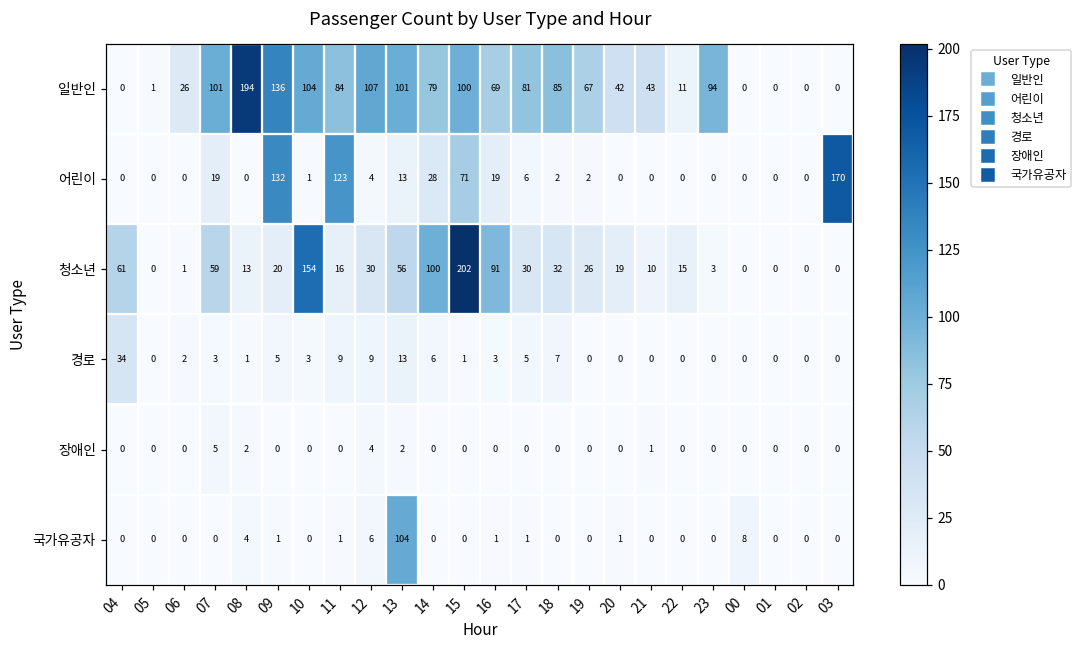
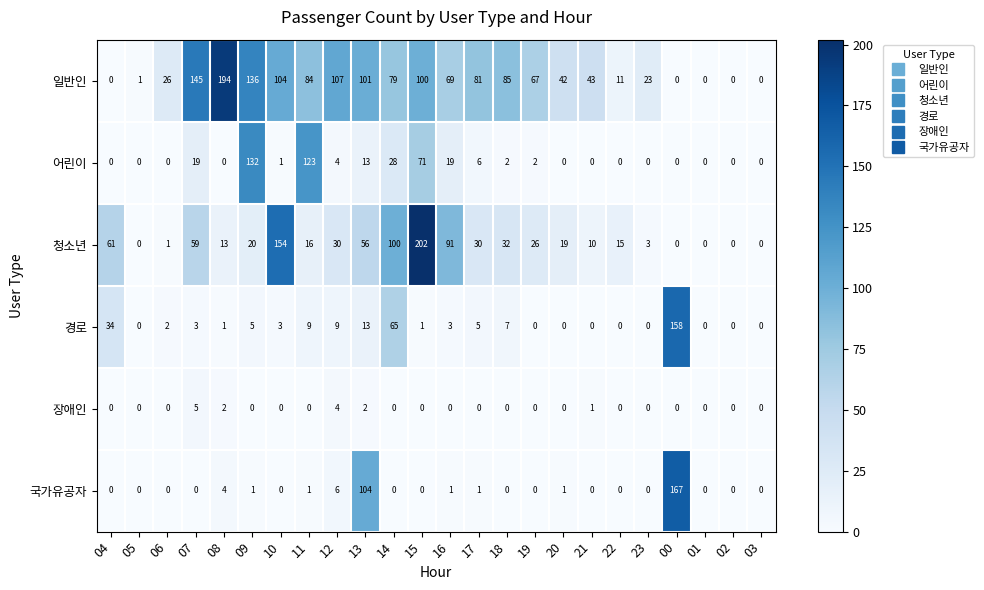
  {
    "일반인": {
      "04": 0,
      "05": 1,
      "06": 26,
-     "07": 101,
+     "07": 145,
      "08": 194,
      "09": 136,
      "10": 104,
      "11": 84,
      "12": 107,
      "13": 101,
      "14": 79,
      "15": 100,
      "16": 69,
      "17": 81,
      "18": 85,
      "19": 67,
      "20": 42,
      "21": 43,
      "22": 11,
-     "23": 94,
+     "23": 23,
      "00": 0,
      "01": 0,
      "02": 0,
      "03": 0
    },
    "어린이": {
      "04": 0,
      "05": 0,
      "06": 0,
      "07": 19,
      "08": 0,
      "09": 132,
      "10": 1,
      "11": 123,
      "12": 4,
      "13": 13,
      "14": 28,
      "15": 71,
      "16": 19,
      "17": 6,
      "18": 2,
      "19": 2,
      "20": 0,
      "21": 0,
      "22": 0,
      "23": 0,
      "00": 0,
      "01": 0,
      "02": 0,
-     "03": 170
+     "03": 0
    },
    "청소년": {
      "04": 61,
      "05": 0,
      "06": 1,
      "07": 59,
      "08": 13,
      "09": 20,
      "10": 154,
      "11": 16,
      "12": 30,
      "13": 56,
      "14": 100,
      "15": 202,
      "16": 91,
      "17": 30,
      "18": 32,
      "19": 26,
      "20": 19,
      "21": 10,
      "22": 15,
      "23": 3,
      "00": 0,
      "01": 0,
      "02": 0,
      "03": 0
    },
    "경로": {
      "04": 34,
      "05": 0,
      "06": 2,
      "07": 3,
      "08": 1,
      "09": 5,
      "10": 3,
      "11": 9,
      "12": 9,
      "13": 13,
-     "14": 6,
+     "14": 65,
      "15": 1,
      "16": 3,
      "17": 5,
      "18": 7,
      "19": 0,
      "20": 0,
      "21": 0,
      "22": 0,
      "23": 0,
-     "00": 0,
+     "00": 158,
      "01": 0,
      "02": 0,
      "03": 0
    },
    "장애인": {
      "04": 0,
      "05": 0,
      "06": 0,
      "07": 5,
      "08": 2,
      "09": 0,
      "10": 0,
      "11": 0,
      "12": 4,
      "13": 2,
      "14": 0,
      "15": 0,
      "16": 0,
      "17": 0,
      "18": 0,
      "19": 0,
      "20": 0,
      "21": 1,
      "22": 0,
      "23": 0,
      "00": 0,
      "01": 0,
      "02": 0,
      "03": 0
    },
    "국가유공자": {
      "04": 0,
      "05": 0,
      "06": 0,
      "07": 0,
      "08": 4,
      "09": 1,
      "10": 0,
      "11": 1,
      "12": 6,
      "13": 104,
      "14": 0,
      "15": 0,
      "16": 1,
      "17": 1,
      "18": 0,
      "19": 0,
      "20": 1,
      "21": 0,
      "22": 0,
      "23": 0,
-     "00": 8,
+     "00": 167,
      "01": 0,
      "02": 0,
      "03": 0
    }
  }
